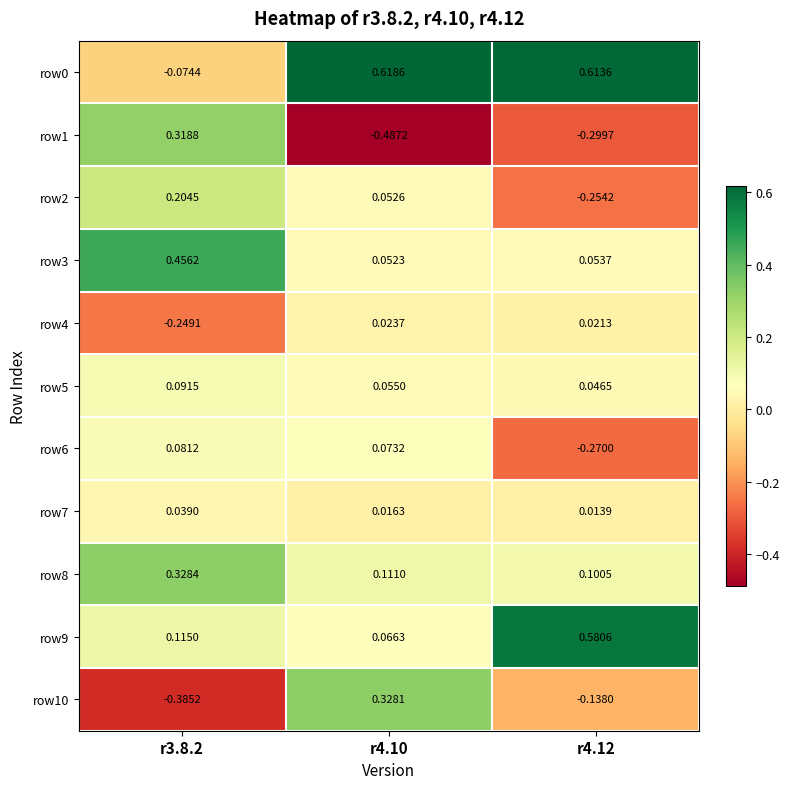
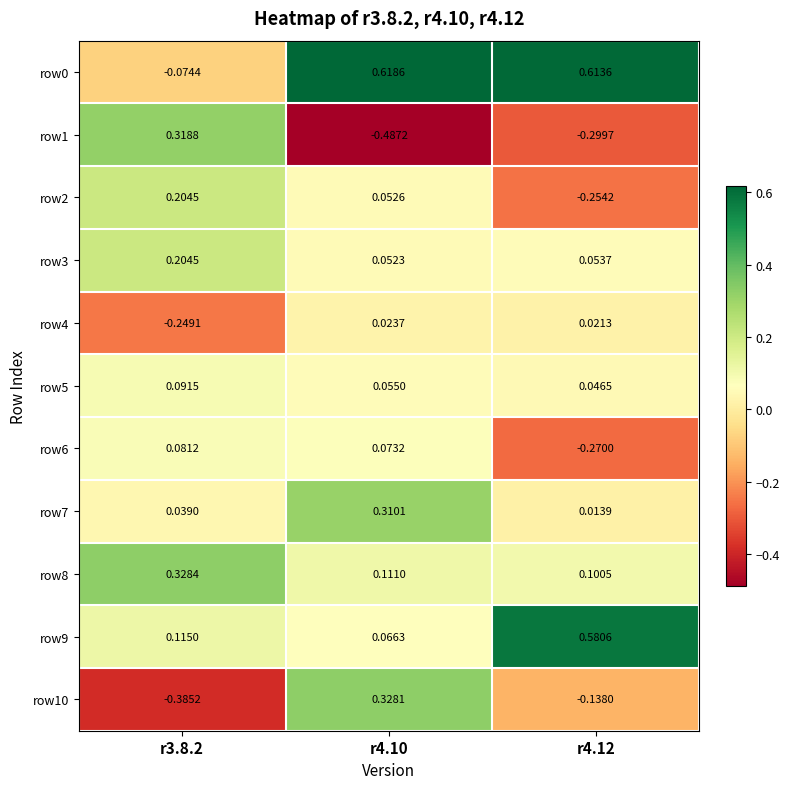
  {
    "row0": {
      "r3.8.2": -0.0744,
      "r4.10": 0.6186,
      "r4.12": 0.6136
    },
    "row1": {
      "r3.8.2": 0.3188,
      "r4.10": -0.4872,
      "r4.12": -0.2997
    },
    "row2": {
      "r3.8.2": 0.2045,
      "r4.10": 0.0526,
      "r4.12": -0.2542
    },
    "row3": {
-     "r3.8.2": 0.4562,
+     "r3.8.2": 0.2045,
      "r4.10": 0.0523,
      "r4.12": 0.0537
    },
    "row4": {
      "r3.8.2": -0.2491,
      "r4.10": 0.0237,
      "r4.12": 0.0213
    },
    "row5": {
      "r3.8.2": 0.0915,
      "r4.10": 0.0550,
      "r4.12": 0.0465
    },
    "row6": {
      "r3.8.2": 0.0812,
      "r4.10": 0.0732,
      "r4.12": -0.2700
    },
    "row7": {
      "r3.8.2": 0.0390,
-     "r4.10": 0.0163,
+     "r4.10": 0.3101,
      "r4.12": 0.0139
    },
    "row8": {
      "r3.8.2": 0.3284,
      "r4.10": 0.1110,
      "r4.12": 0.1005
    },
    "row9": {
      "r3.8.2": 0.1150,
      "r4.10": 0.0663,
      "r4.12": 0.5806
    },
    "row10": {
      "r3.8.2": -0.3852,
      "r4.10": 0.3281,
      "r4.12": -0.1380
    }
  }
